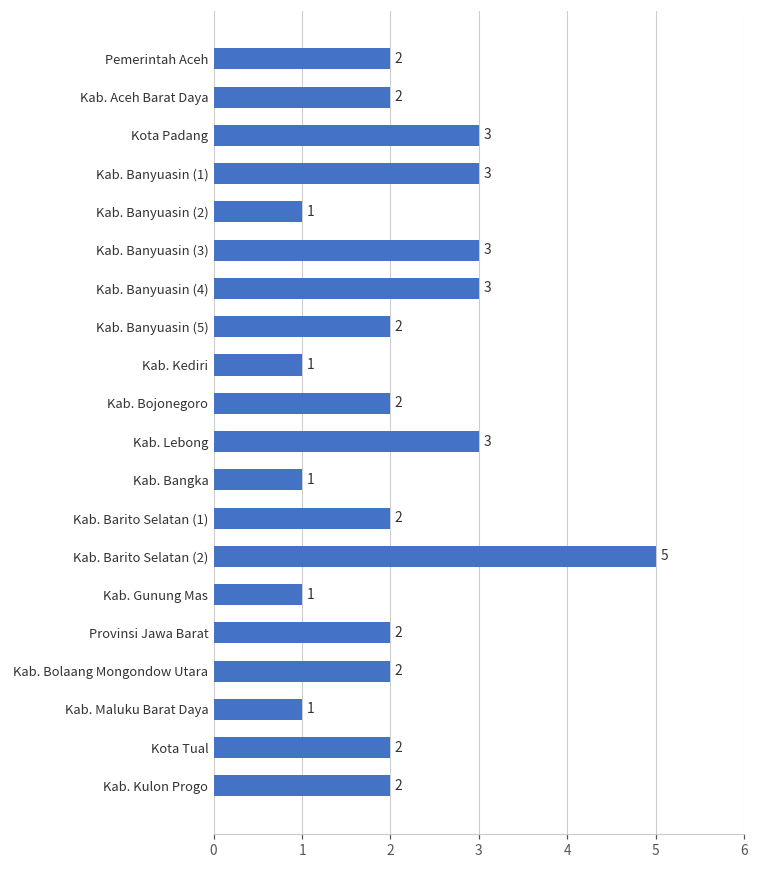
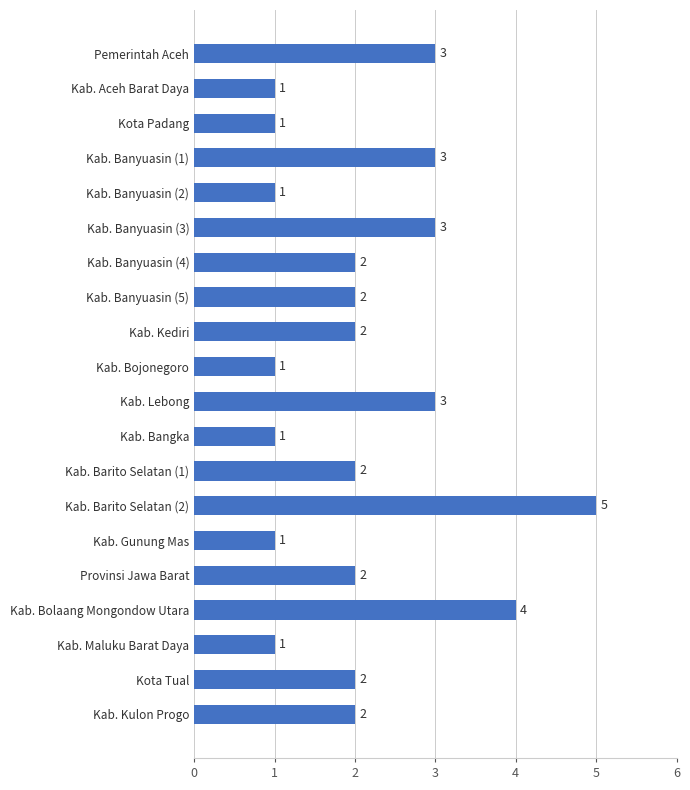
  {
-   "Pemerintah Aceh": 2,
-   "Kab. Aceh Barat Daya": 2,
-   "Kota Padang": 3,
+   "Pemerintah Aceh": 3,
+   "Kab. Aceh Barat Daya": 1,
+   "Kota Padang": 1,
    "Kab. Banyuasin (1)": 3,
    "Kab. Banyuasin (2)": 1,
    "Kab. Banyuasin (3)": 3,
-   "Kab. Banyuasin (4)": 3,
+   "Kab. Banyuasin (4)": 2,
    "Kab. Banyuasin (5)": 2,
-   "Kab. Kediri": 1,
-   "Kab. Bojonegoro": 2,
+   "Kab. Kediri": 2,
+   "Kab. Bojonegoro": 1,
    "Kab. Lebong": 3,
    "Kab. Bangka": 1,
    "Kab. Barito Selatan (1)": 2,
    "Kab. Barito Selatan (2)": 5,
    "Kab. Gunung Mas": 1,
    "Provinsi Jawa Barat": 2,
-   "Kab. Bolaang Mongondow Utara": 2,
+   "Kab. Bolaang Mongondow Utara": 4,
    "Kab. Maluku Barat Daya": 1,
    "Kota Tual": 2,
    "Kab. Kulon Progo": 2
  }
